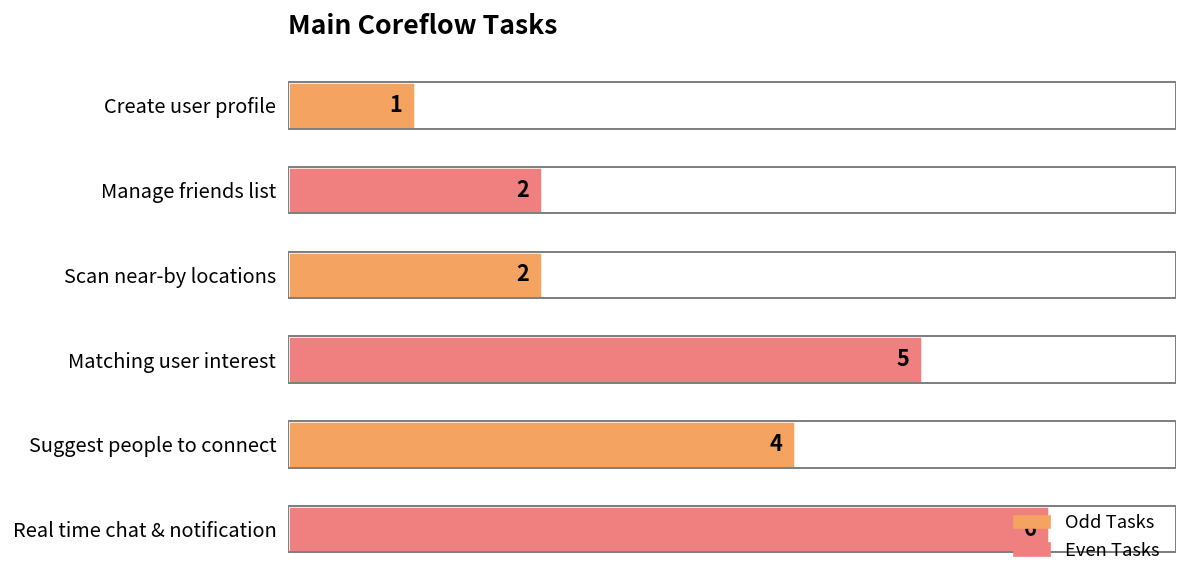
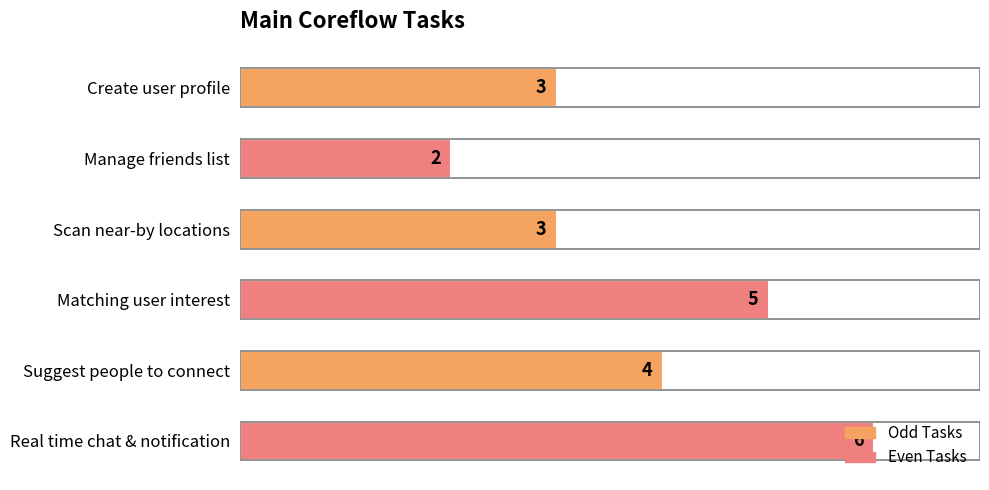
  {
-   "Create user profile": 1,
+   "Create user profile": 3,
    "Manage friends list": 2,
-   "Scan near-by locations": 2,
+   "Scan near-by locations": 3,
    "Matching user interest": 5,
    "Suggest people to connect": 4,
    "Real time chat & notification": 6
  }
